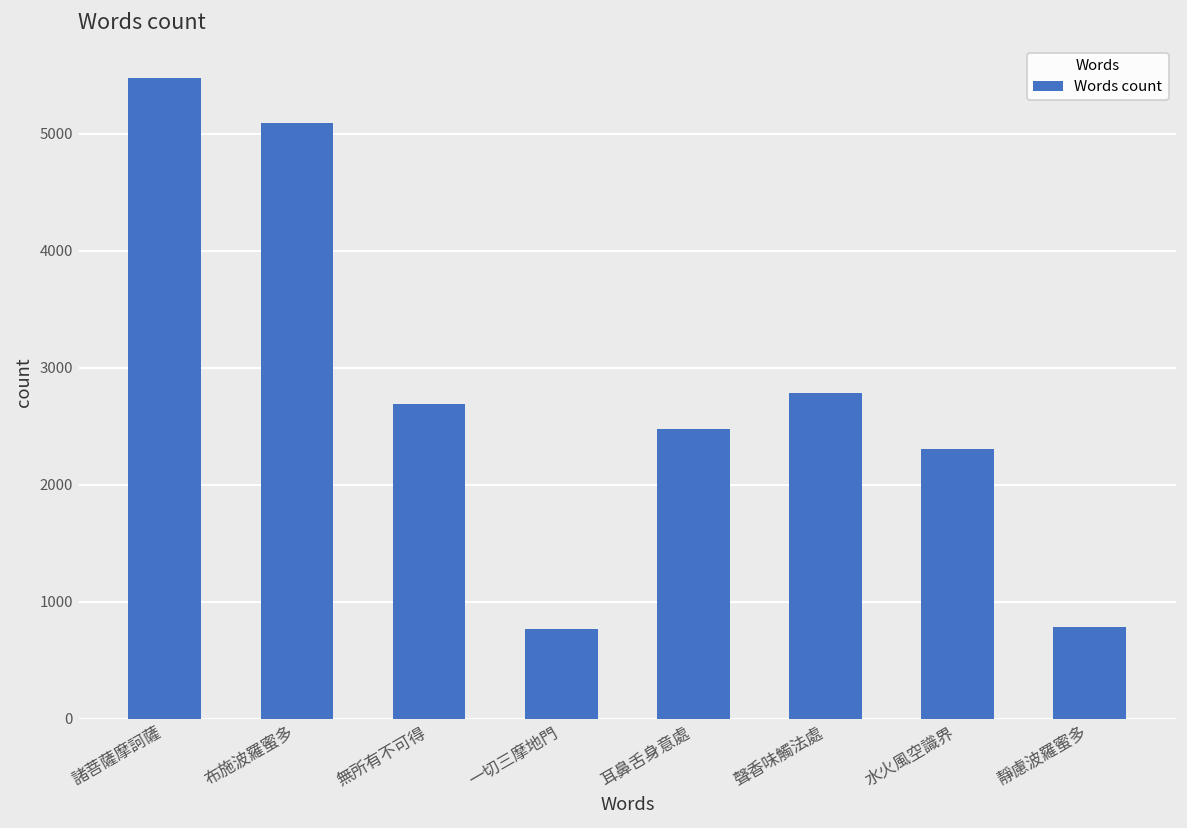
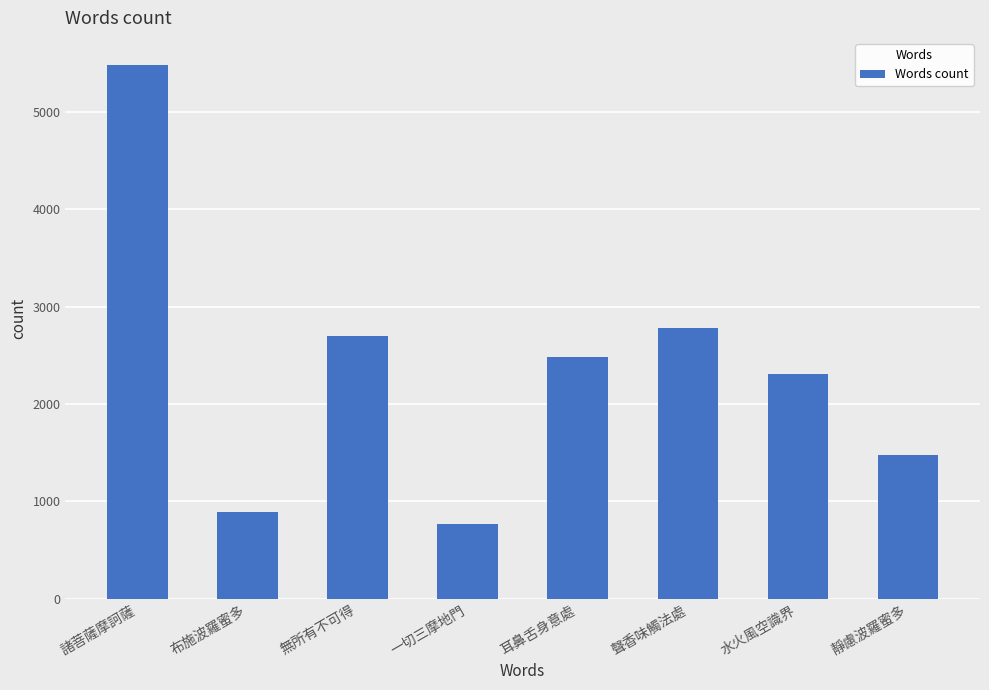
  {
    "諸菩薩摩訶薩": 5500,
-   "布施波羅蜜多": 5100,
+   "布施波羅蜜多": 900,
    "無所有不可得": 2700,
    "一切三摩地門": 800,
    "耳鼻舌身意處": 2500,
    "聲香味觸法處": 2800,
    "水火風空識界": 2300,
-   "靜慮波羅蜜多": 800
+   "靜慮波羅蜜多": 1500
  }
